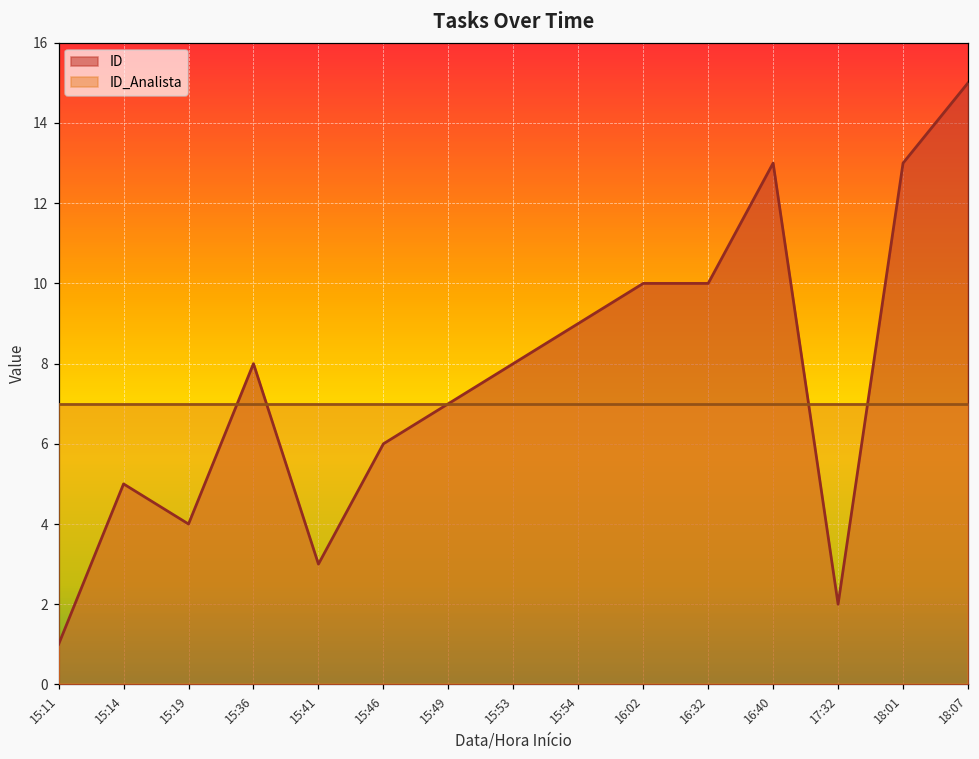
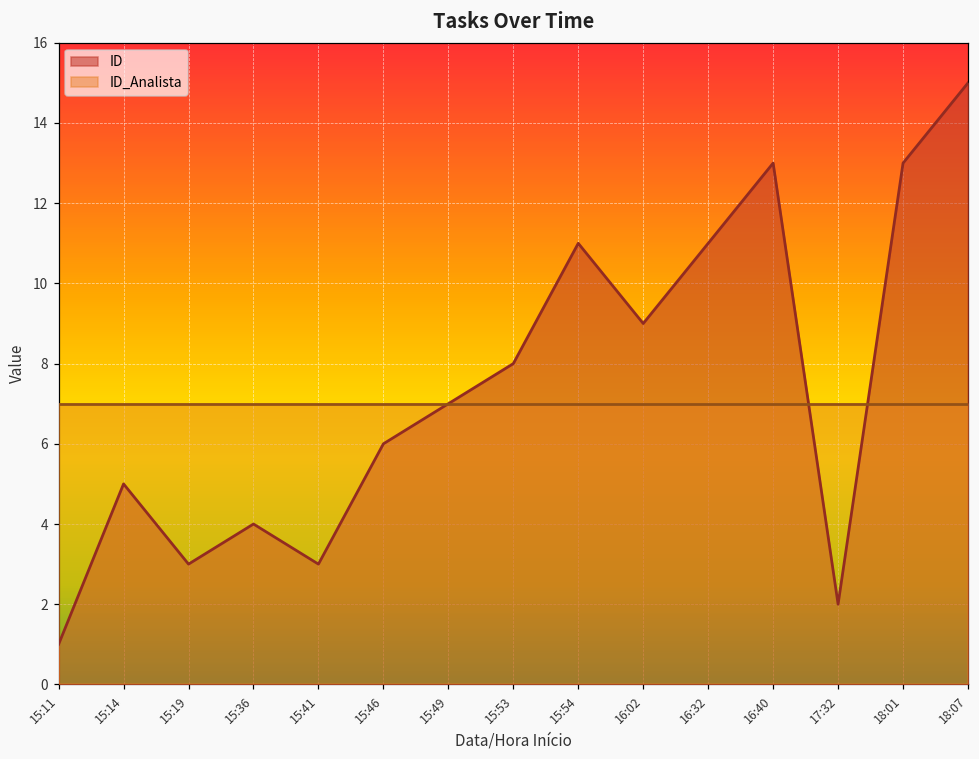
  {
    "ID": {
      "15:11": 1,
      "15:14": 5,
-     "15:19": 4,
-     "15:36": 8,
+     "15:19": 3,
+     "15:36": 4,
      "15:41": 3,
      "15:46": 6,
      "15:53": 8,
-     "15:54": 9,
-     "16:02": 10,
-     "16:32": 10,
+     "15:54": 11,
+     "16:02": 9,
+     "16:32": 11,
      "16:40": 13,
      "17:32": 2,
      "18:01": 13,
      "18:07": 15
    },
    "ID_Analista": {
      "15:11": 7,
      "15:14": 7,
      "15:19": 7,
      "15:36": 7,
      "15:41": 7,
      "15:46": 7,
      "15:53": 7,
      "15:54": 7,
      "16:02": 7,
      "16:32": 7,
      "16:40": 7,
      "17:32": 7,
      "18:01": 7,
      "18:07": 7
    }
  }
